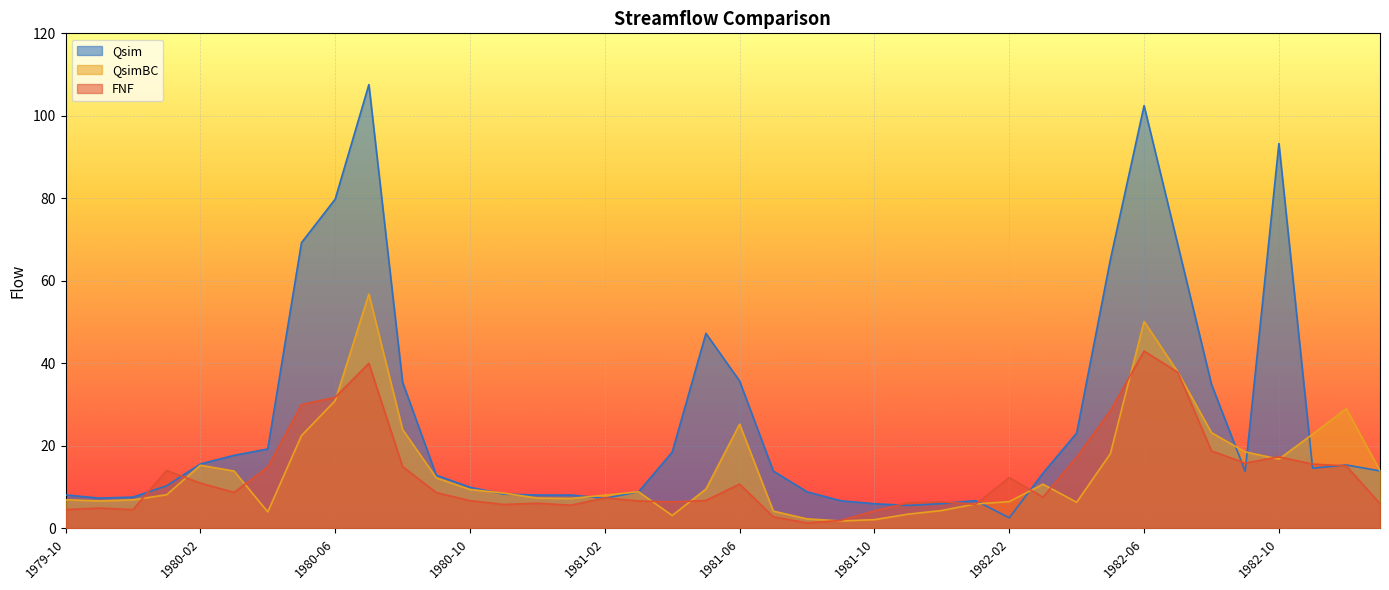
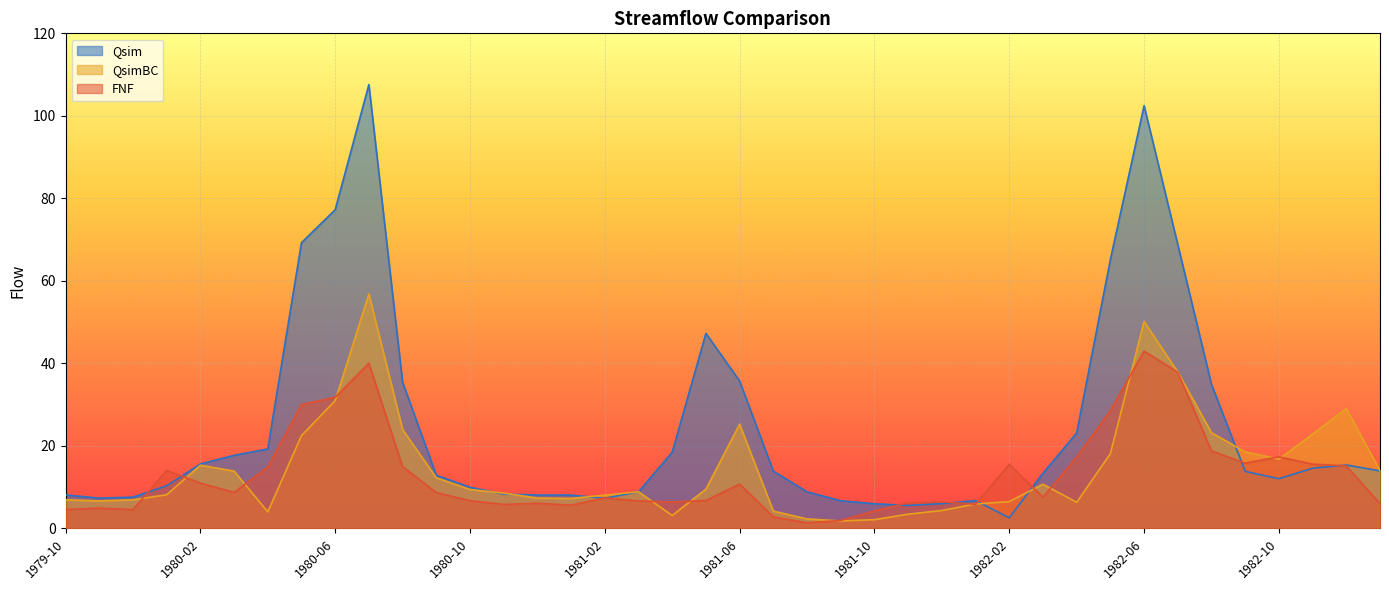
  {
    "Qsim": {
      "1979-10": 8,
-     "1980-06": 80,
+     "1980-06": 77,
      "1981-06": 36,
      "1981-10": 6,
      "1982-02": 3,
      "1982-06": 102,
-     "1982-10": 93
+     "1982-10": 12
    },
    "QsimBC": {
      "1979-10": 7,
      "1980-06": 31,
      "1981-02": 8,
      "1981-06": 25,
      "1981-10": 2,
      "1982-02": 6,
      "1982-06": 50
    },
    "FNF": {
      "1979-10": 5,
      "1980-02": 11,
      "1980-06": 32,
      "1980-10": 7,
      "1981-06": 11,
      "1981-10": 4,
-     "1982-02": 12,
+     "1982-02": 16,
      "1982-06": 43
    }
  }
